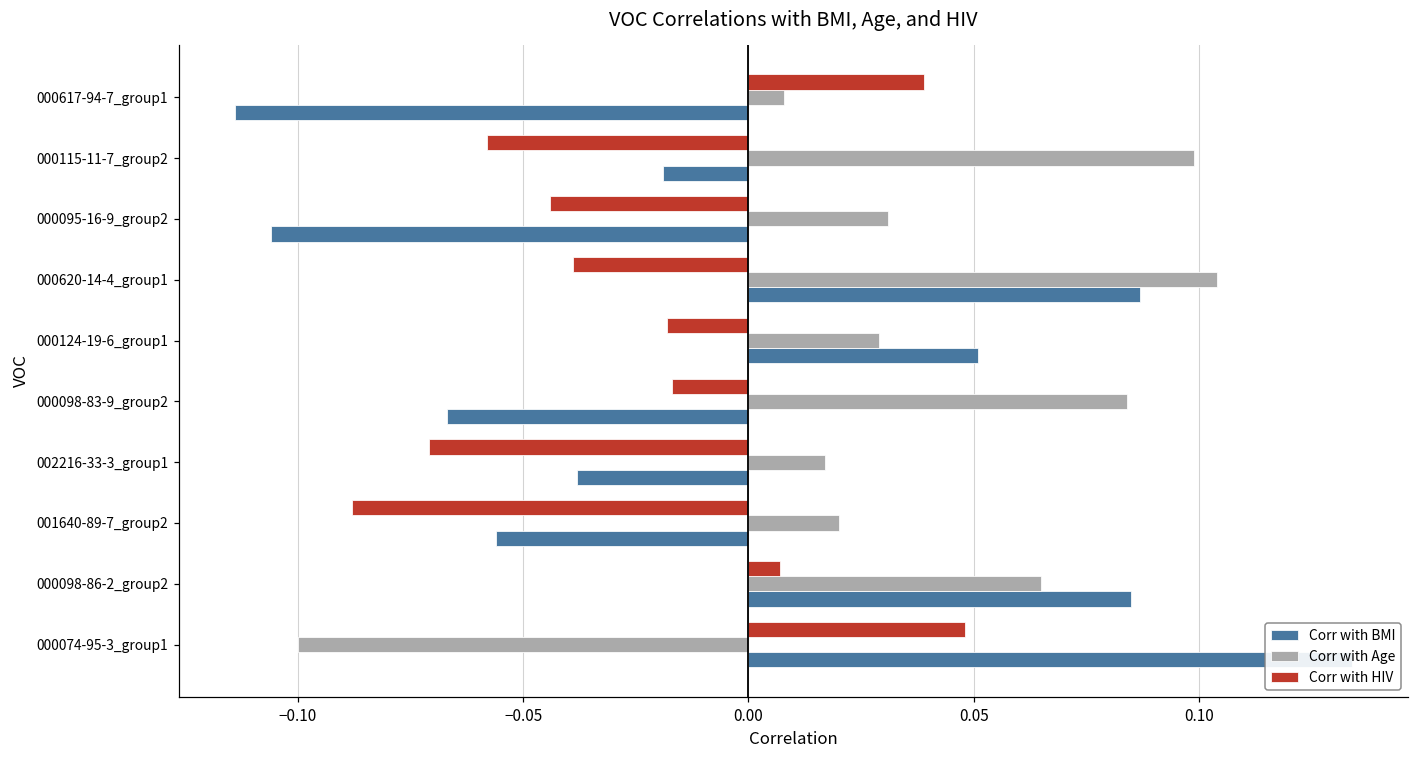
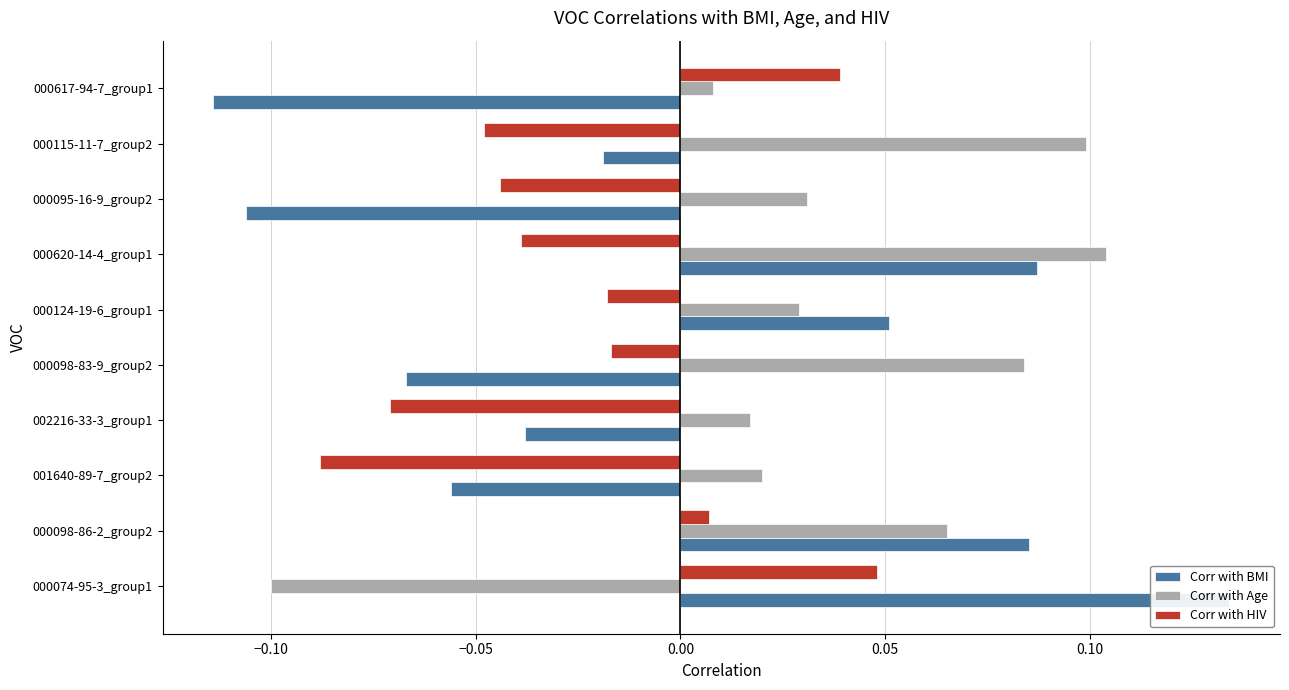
  {
    "Corr with BMI": {
      "000617-94-7_group1": -0.114,
      "000115-11-7_group2": -0.019,
      "000095-16-9_group2": -0.106,
      "000620-14-4_group1": 0.087,
      "000124-19-6_group1": 0.051,
      "000098-83-9_group2": -0.067,
      "002216-33-3_group1": -0.038,
      "001640-89-7_group2": -0.056,
      "000098-86-2_group2": 0.085
    },
    "Corr with Age": {
      "000617-94-7_group1": 0.008,
      "000115-11-7_group2": 0.099,
      "000095-16-9_group2": 0.031,
      "000620-14-4_group1": 0.104,
      "000124-19-6_group1": 0.029,
      "000098-83-9_group2": 0.084,
      "002216-33-3_group1": 0.017,
      "001640-89-7_group2": 0.020,
      "000098-86-2_group2": 0.065,
      "000074-95-3_group1": -0.100
    },
    "Corr with HIV": {
      "000617-94-7_group1": 0.039,
-     "000115-11-7_group2": -0.058,
+     "000115-11-7_group2": -0.048,
      "000095-16-9_group2": -0.044,
      "000620-14-4_group1": -0.039,
      "000124-19-6_group1": -0.018,
      "000098-83-9_group2": -0.017,
      "002216-33-3_group1": -0.071,
      "001640-89-7_group2": -0.088,
      "000098-86-2_group2": 0.007,
      "000074-95-3_group1": 0.048
    }
  }
